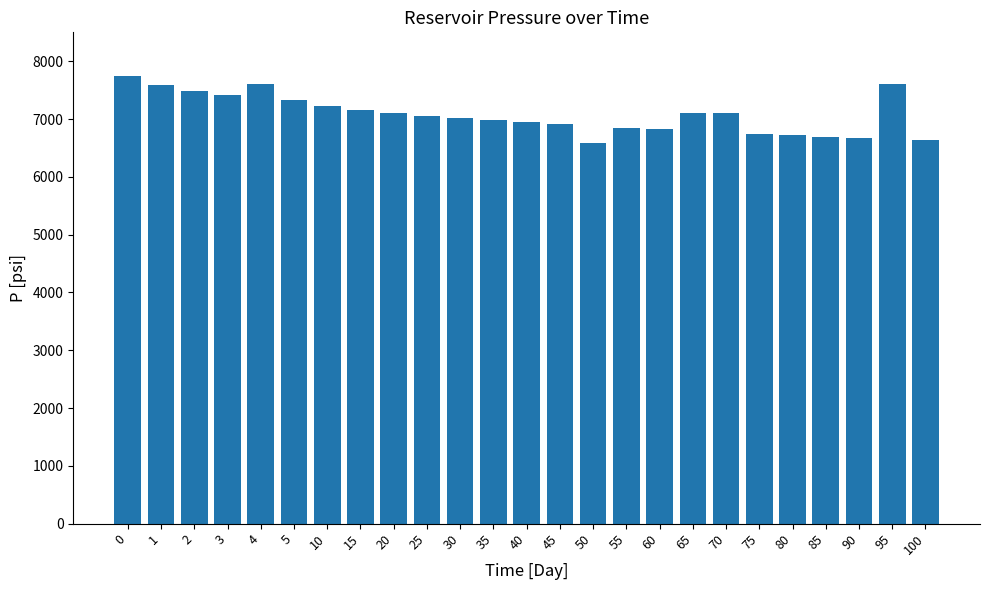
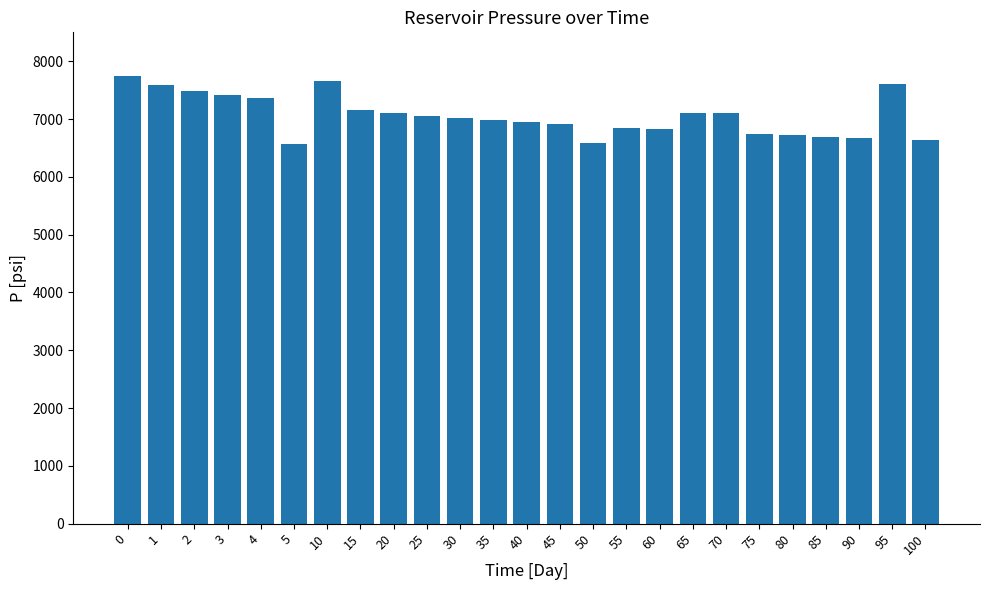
  {
    "0": 7800,
    "1": 7600,
    "2": 7500,
    "3": 7400,
-   "4": 7600,
-   "5": 7300,
-   "10": 7200,
+   "4": 7400,
+   "5": 6600,
+   "10": 7700,
    "15": 7200,
    "20": 7100,
    "25": 7100,
    "30": 7000,
    "35": 7000,
    "40": 6900,
    "45": 6900,
    "50": 6600,
    "55": 6800,
    "60": 6800,
    "65": 7100,
    "70": 7100,
    "75": 6700,
    "80": 6700,
    "85": 6700,
    "90": 6700,
    "95": 7600,
    "100": 6600
  }
